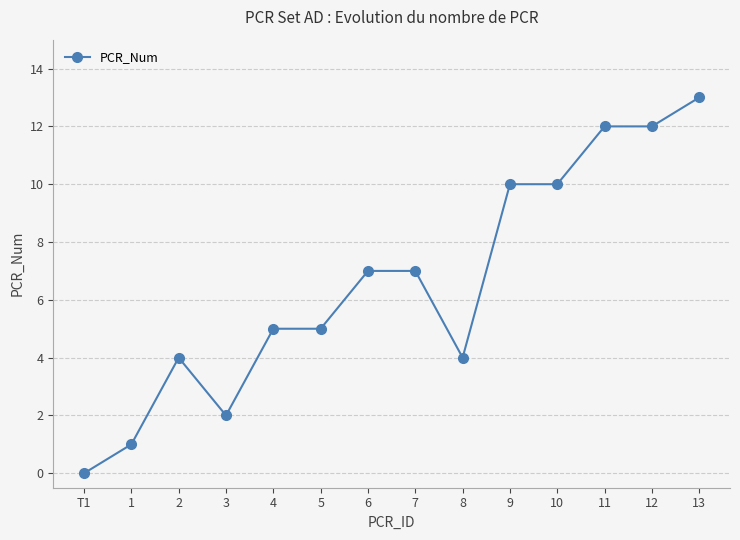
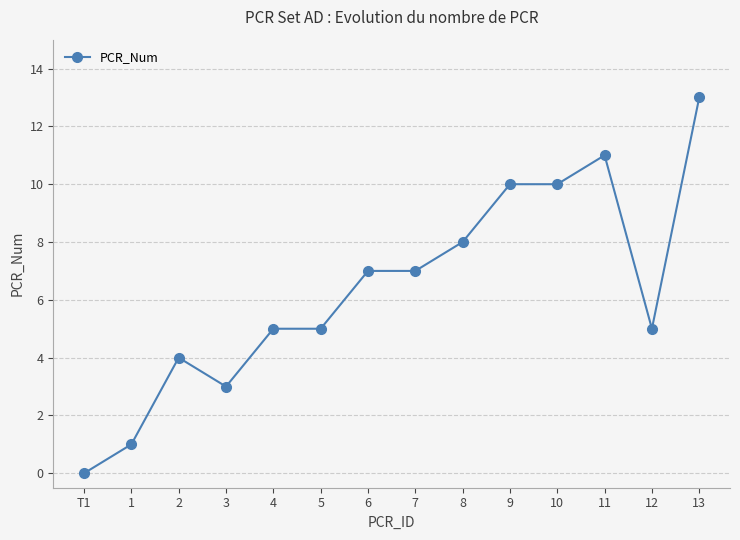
  {
    "T1": 0,
    "1": 1,
    "2": 4,
-   "3": 2,
+   "3": 3,
    "4": 5,
    "5": 5,
    "6": 7,
    "7": 7,
-   "8": 4,
+   "8": 8,
    "9": 10,
    "10": 10,
-   "11": 12,
-   "12": 12,
+   "11": 11,
+   "12": 5,
    "13": 13
  }
